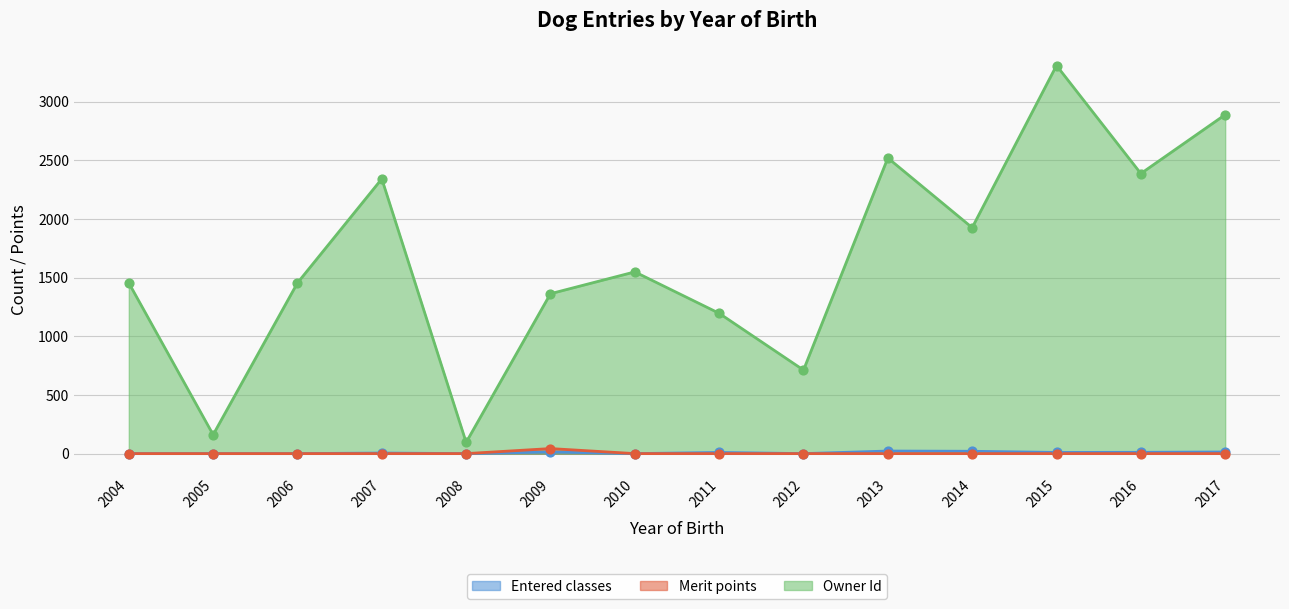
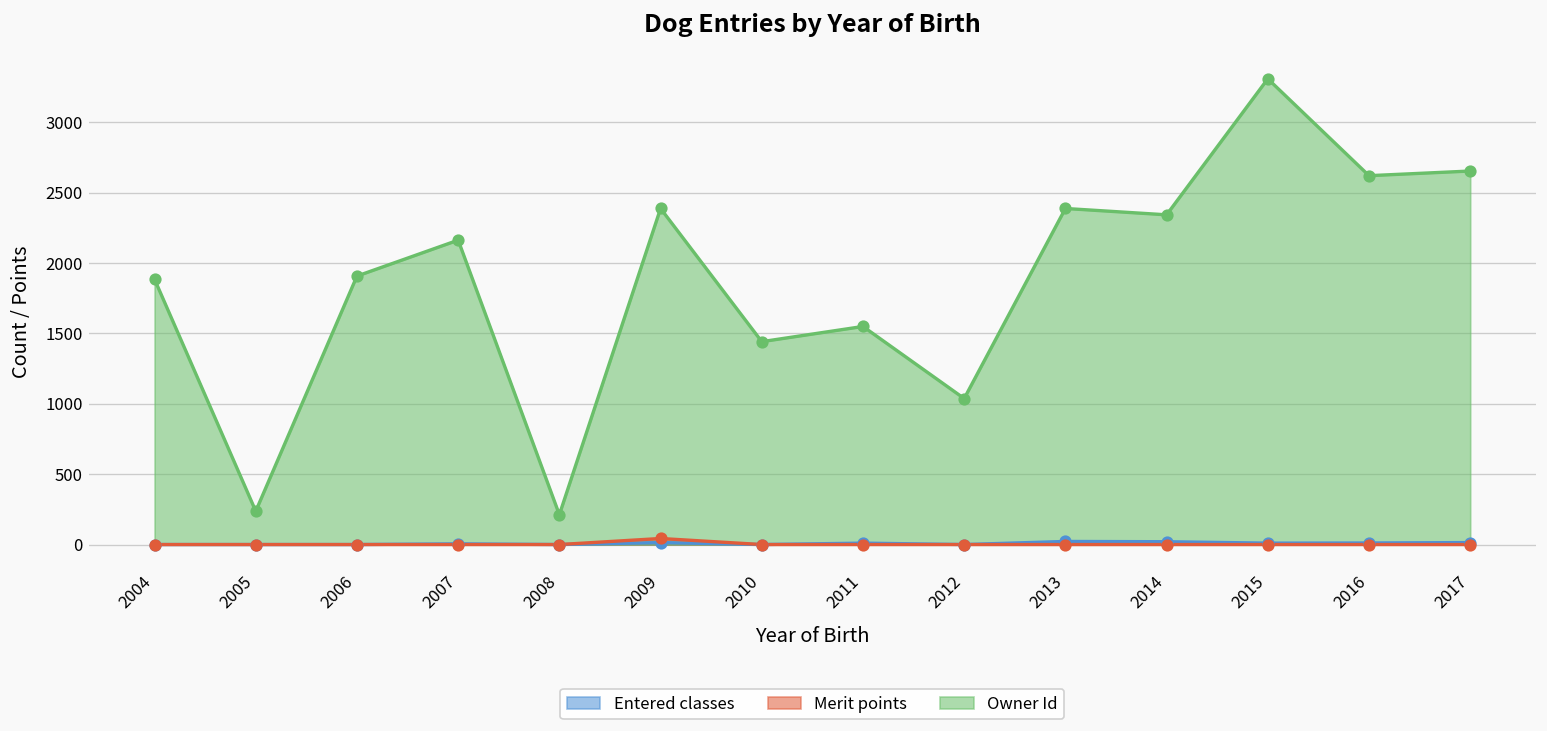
  {
    "Entered classes": {
      "2009": 10,
      "2013": 20
    },
    "Merit points": {
      "2009": 40,
      "2013": 0
    },
    "Owner Id": {
-     "2004": 1460,
-     "2005": 160,
-     "2006": 1460,
-     "2007": 2340,
-     "2008": 100,
-     "2009": 1360,
-     "2010": 1550,
-     "2011": 1200,
-     "2012": 710,
-     "2013": 2520,
-     "2014": 1930,
+     "2004": 1880,
+     "2005": 240,
+     "2006": 1910,
+     "2007": 2160,
+     "2008": 210,
+     "2009": 2390,
+     "2010": 1440,
+     "2011": 1550,
+     "2012": 1040,
+     "2013": 2390,
+     "2014": 2340,
      "2015": 3310,
-     "2016": 2390,
-     "2017": 2890
+     "2016": 2620,
+     "2017": 2650
    }
  }
